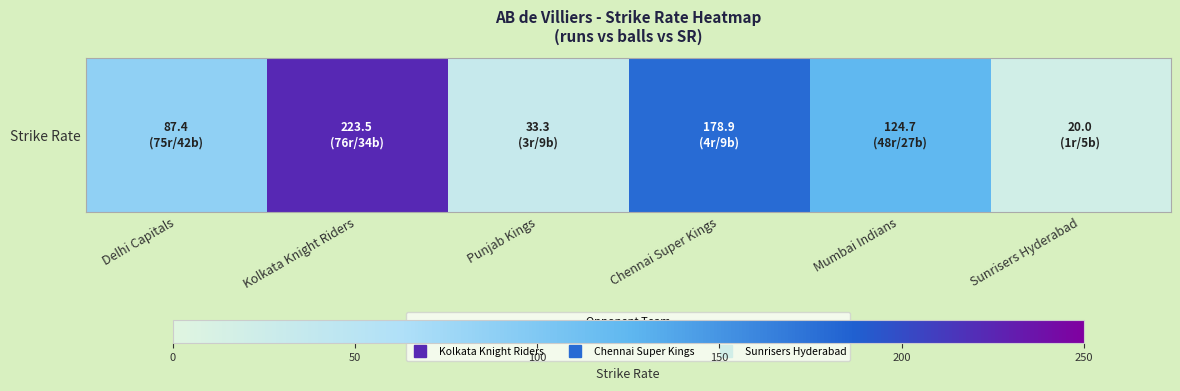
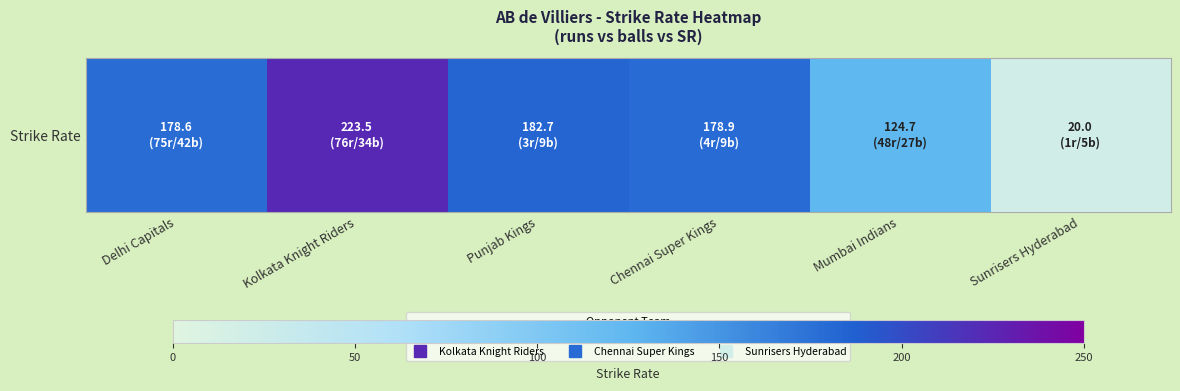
  {
    "Strike Rate": {
-     "Delhi Capitals": 87.4,
-     "Punjab Kings": 33.3
+     "Delhi Capitals": 178.6,
+     "Punjab Kings": 182.7
    }
  }
